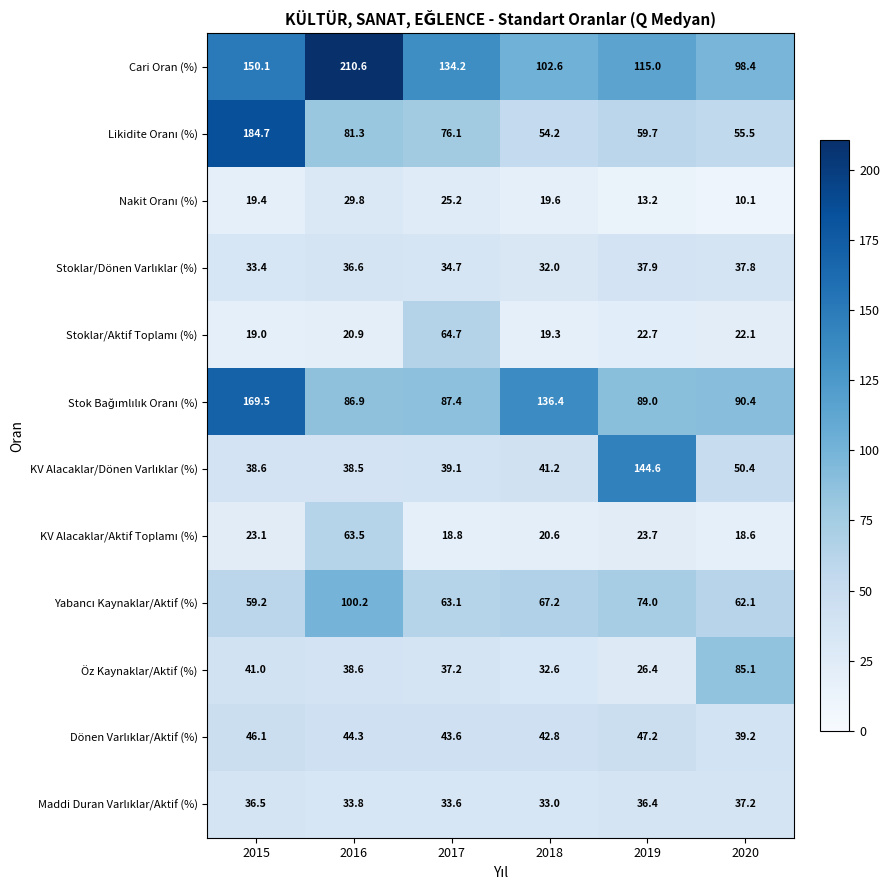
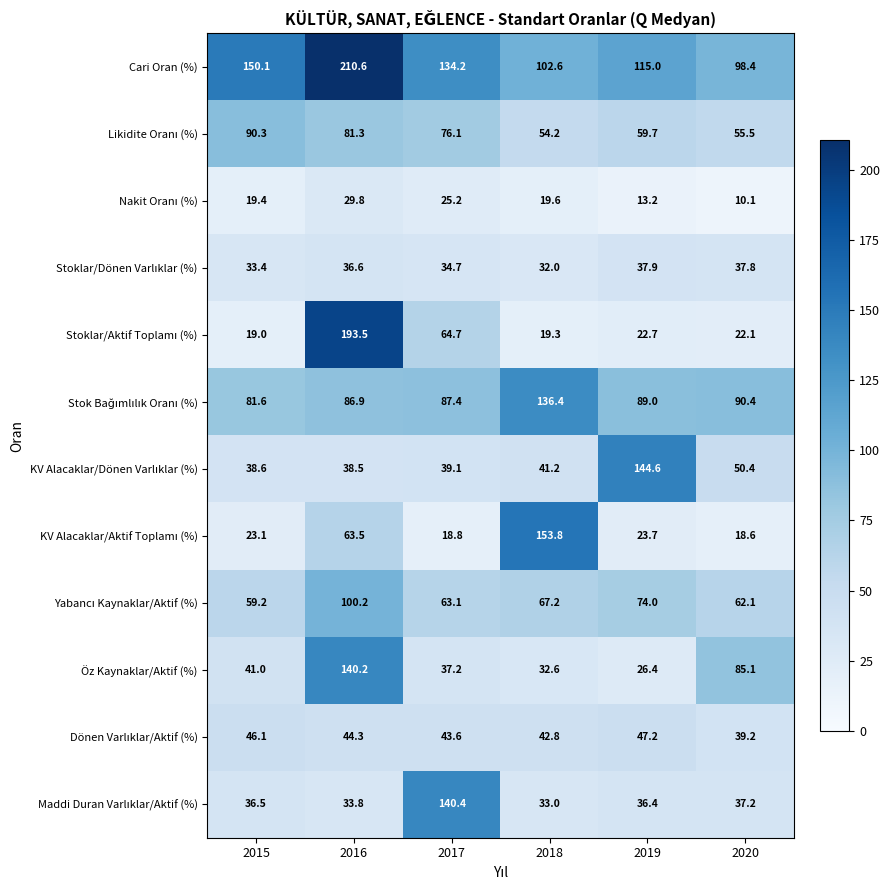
  {
    "Cari Oran (%)": {
      "2015": 150.1,
      "2016": 210.6,
      "2017": 134.2,
      "2018": 102.6,
      "2019": 115.0,
      "2020": 98.4
    },
    "Likidite Oranı (%)": {
-     "2015": 184.7,
+     "2015": 90.3,
      "2016": 81.3,
      "2017": 76.1,
      "2018": 54.2,
      "2019": 59.7,
      "2020": 55.5
    },
    "Nakit Oranı (%)": {
      "2015": 19.4,
      "2016": 29.8,
      "2017": 25.2,
      "2018": 19.6,
      "2019": 13.2,
      "2020": 10.1
    },
    "Stoklar/Dönen Varlıklar (%)": {
      "2015": 33.4,
      "2016": 36.6,
      "2017": 34.7,
      "2018": 32.0,
      "2019": 37.9,
      "2020": 37.8
    },
    "Stoklar/Aktif Toplamı (%)": {
      "2015": 19.0,
-     "2016": 20.9,
+     "2016": 193.5,
      "2017": 64.7,
      "2018": 19.3,
      "2019": 22.7,
      "2020": 22.1
    },
    "Stok Bağımlılık Oranı (%)": {
-     "2015": 169.5,
+     "2015": 81.6,
      "2016": 86.9,
      "2017": 87.4,
      "2018": 136.4,
      "2019": 89.0,
      "2020": 90.4
    },
    "KV Alacaklar/Dönen Varlıklar (%)": {
      "2015": 38.6,
      "2016": 38.5,
      "2017": 39.1,
      "2018": 41.2,
      "2019": 144.6,
      "2020": 50.4
    },
    "KV Alacaklar/Aktif Toplamı (%)": {
      "2015": 23.1,
      "2016": 63.5,
      "2017": 18.8,
-     "2018": 20.6,
+     "2018": 153.8,
      "2019": 23.7,
      "2020": 18.6
    },
    "Yabancı Kaynaklar/Aktif (%)": {
      "2015": 59.2,
      "2016": 100.2,
      "2017": 63.1,
      "2018": 67.2,
      "2019": 74.0,
      "2020": 62.1
    },
    "Öz Kaynaklar/Aktif (%)": {
      "2015": 41.0,
-     "2016": 38.6,
+     "2016": 140.2,
      "2017": 37.2,
      "2018": 32.6,
      "2019": 26.4,
      "2020": 85.1
    },
    "Dönen Varlıklar/Aktif (%)": {
      "2015": 46.1,
      "2016": 44.3,
      "2017": 43.6,
      "2018": 42.8,
      "2019": 47.2,
      "2020": 39.2
    },
    "Maddi Duran Varlıklar/Aktif (%)": {
      "2015": 36.5,
      "2016": 33.8,
-     "2017": 33.6,
+     "2017": 140.4,
      "2018": 33.0,
      "2019": 36.4,
      "2020": 37.2
    }
  }
